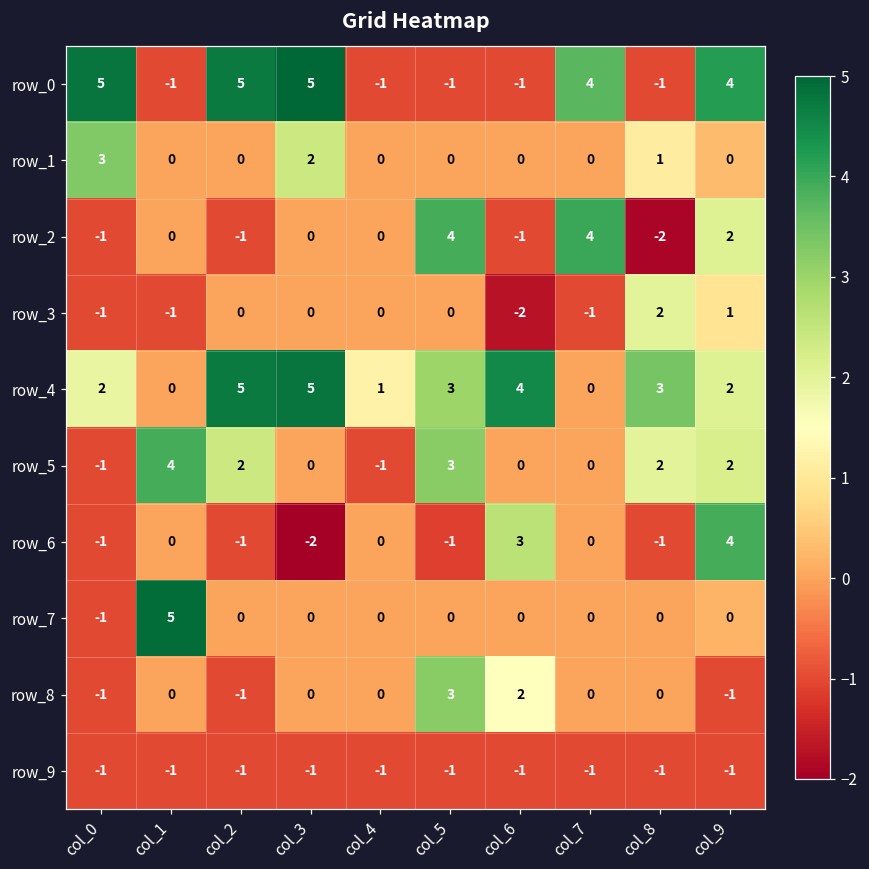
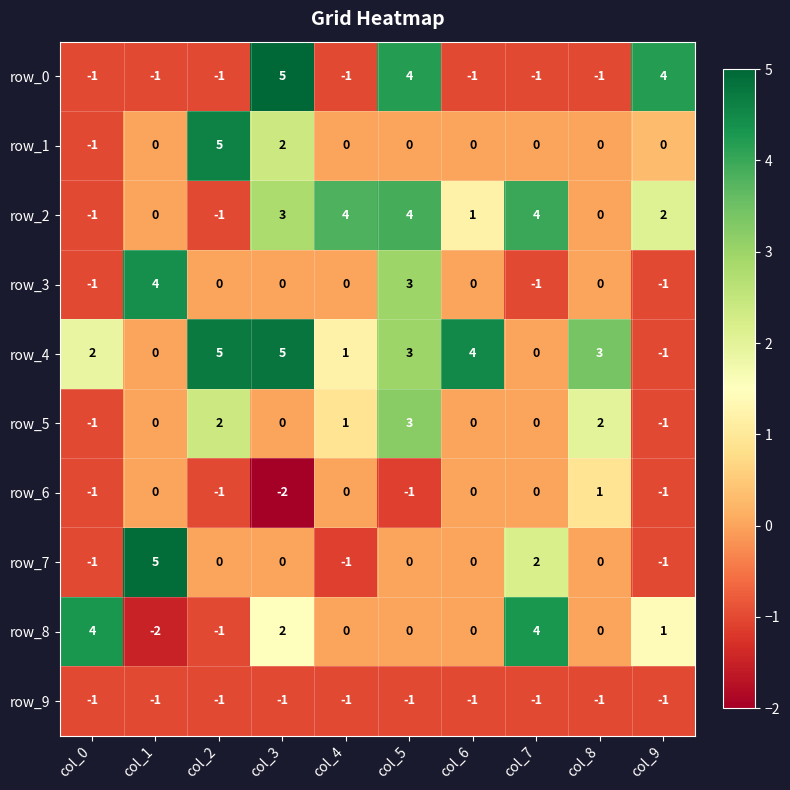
  {
    "row_0": {
-     "col_0": 5,
+     "col_0": -1,
      "col_1": -1,
-     "col_2": 5,
+     "col_2": -1,
      "col_3": 5,
      "col_4": -1,
-     "col_5": -1,
+     "col_5": 4,
      "col_6": -1,
-     "col_7": 4,
+     "col_7": -1,
      "col_8": -1,
      "col_9": 4
    },
    "row_1": {
-     "col_0": 3,
+     "col_0": -1,
      "col_1": 0,
-     "col_2": 0,
+     "col_2": 5,
      "col_3": 2,
      "col_4": 0,
      "col_5": 0,
      "col_6": 0,
      "col_7": 0,
-     "col_8": 1,
+     "col_8": 0,
      "col_9": 0
    },
    "row_2": {
      "col_0": -1,
      "col_1": 0,
      "col_2": -1,
-     "col_3": 0,
-     "col_4": 0,
+     "col_3": 3,
+     "col_4": 4,
      "col_5": 4,
-     "col_6": -1,
+     "col_6": 1,
      "col_7": 4,
-     "col_8": -2,
+     "col_8": 0,
      "col_9": 2
    },
    "row_3": {
      "col_0": -1,
-     "col_1": -1,
+     "col_1": 4,
      "col_2": 0,
      "col_3": 0,
      "col_4": 0,
-     "col_5": 0,
-     "col_6": -2,
+     "col_5": 3,
+     "col_6": 0,
      "col_7": -1,
-     "col_8": 2,
-     "col_9": 1
+     "col_8": 0,
+     "col_9": -1
    },
    "row_4": {
      "col_0": 2,
      "col_1": 0,
      "col_2": 5,
      "col_3": 5,
      "col_4": 1,
      "col_5": 3,
      "col_6": 4,
      "col_7": 0,
      "col_8": 3,
-     "col_9": 2
+     "col_9": -1
    },
    "row_5": {
      "col_0": -1,
-     "col_1": 4,
+     "col_1": 0,
      "col_2": 2,
      "col_3": 0,
-     "col_4": -1,
+     "col_4": 1,
      "col_5": 3,
      "col_6": 0,
      "col_7": 0,
      "col_8": 2,
-     "col_9": 2
+     "col_9": -1
    },
    "row_6": {
      "col_0": -1,
      "col_1": 0,
      "col_2": -1,
      "col_3": -2,
      "col_4": 0,
      "col_5": -1,
-     "col_6": 3,
+     "col_6": 0,
      "col_7": 0,
-     "col_8": -1,
-     "col_9": 4
+     "col_8": 1,
+     "col_9": -1
    },
    "row_7": {
      "col_0": -1,
      "col_1": 5,
      "col_2": 0,
      "col_3": 0,
-     "col_4": 0,
+     "col_4": -1,
      "col_5": 0,
      "col_6": 0,
-     "col_7": 0,
+     "col_7": 2,
      "col_8": 0,
-     "col_9": 0
+     "col_9": -1
    },
    "row_8": {
-     "col_0": -1,
-     "col_1": 0,
+     "col_0": 4,
+     "col_1": -2,
      "col_2": -1,
-     "col_3": 0,
+     "col_3": 2,
      "col_4": 0,
-     "col_5": 3,
-     "col_6": 2,
-     "col_7": 0,
+     "col_5": 0,
+     "col_6": 0,
+     "col_7": 4,
      "col_8": 0,
-     "col_9": -1
+     "col_9": 1
    },
    "row_9": {
      "col_0": -1,
      "col_1": -1,
      "col_2": -1,
      "col_3": -1,
      "col_4": -1,
      "col_5": -1,
      "col_6": -1,
      "col_7": -1,
      "col_8": -1,
      "col_9": -1
    }
  }
